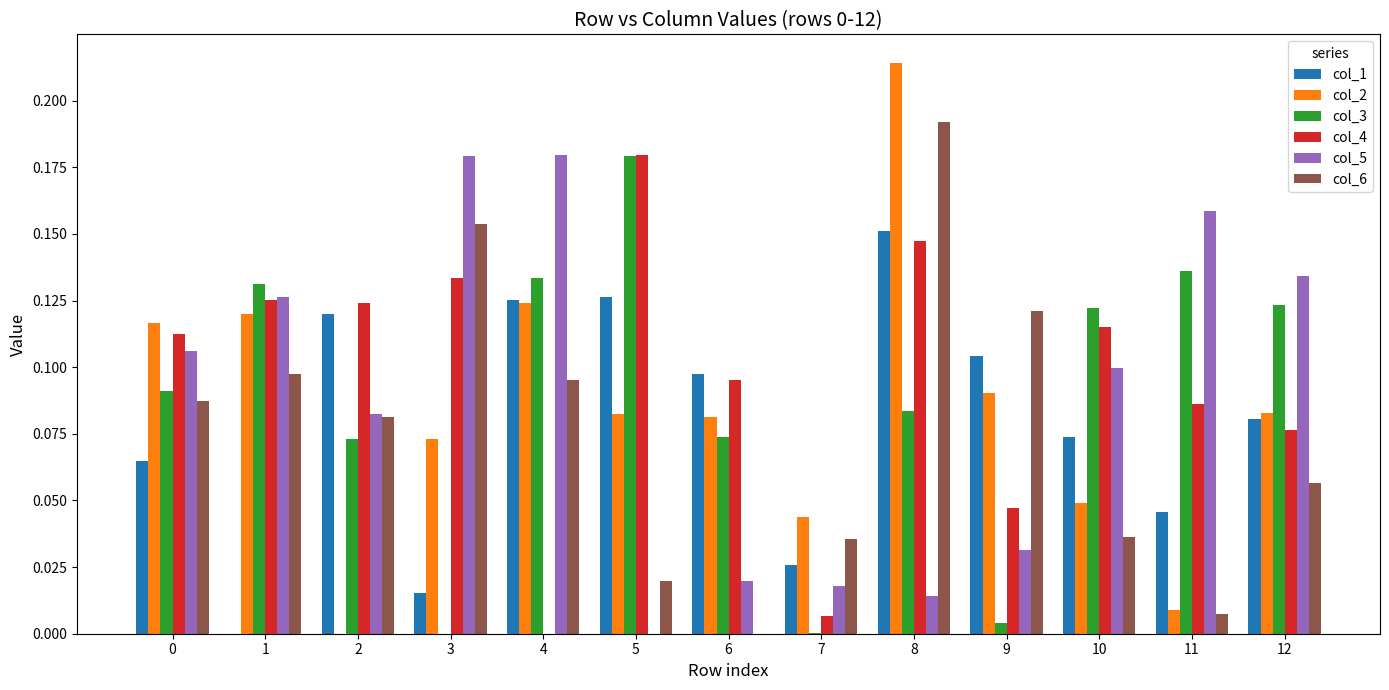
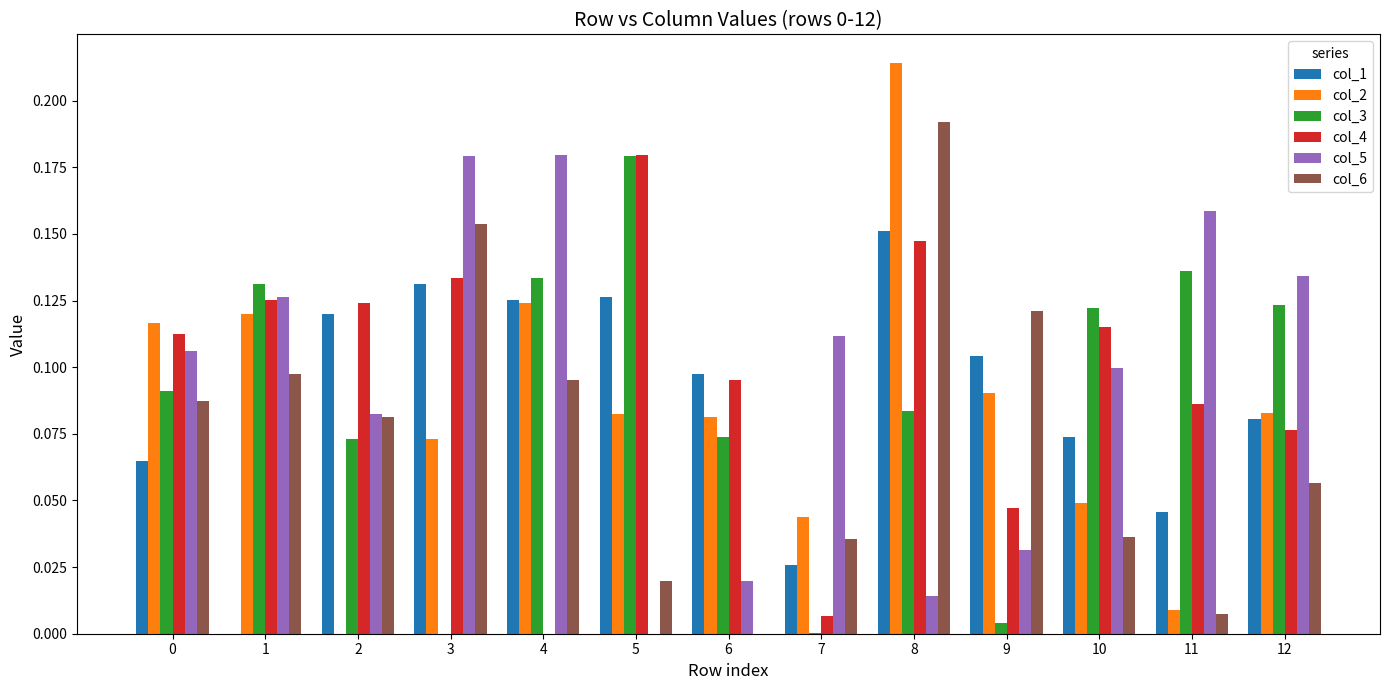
  {
    "col_1": {
      "0": 0.065,
      "2": 0.120,
-     "3": 0.015,
+     "3": 0.131,
      "4": 0.125,
      "5": 0.126,
      "6": 0.097,
      "7": 0.026,
      "8": 0.151,
      "9": 0.104,
      "10": 0.074,
      "11": 0.046,
      "12": 0.081
    },
    "col_2": {
      "0": 0.117,
      "1": 0.120,
      "3": 0.073,
      "4": 0.124,
      "5": 0.083,
      "6": 0.081,
      "7": 0.044,
      "8": 0.214,
      "9": 0.090,
      "10": 0.049,
      "11": 0.009,
      "12": 0.083
    },
    "col_3": {
      "0": 0.091,
      "1": 0.131,
      "2": 0.073,
      "4": 0.133,
      "5": 0.179,
      "6": 0.074,
      "8": 0.083,
      "9": 0.004,
      "10": 0.122,
      "11": 0.136,
      "12": 0.123
    },
    "col_4": {
      "0": 0.113,
      "1": 0.125,
      "2": 0.124,
      "3": 0.133,
      "5": 0.180,
      "6": 0.095,
      "7": 0.007,
      "8": 0.147,
      "9": 0.047,
      "10": 0.115,
      "11": 0.086,
      "12": 0.077
    },
    "col_5": {
      "0": 0.106,
      "1": 0.126,
      "2": 0.083,
      "3": 0.179,
      "4": 0.180,
      "6": 0.020,
-     "7": 0.018,
+     "7": 0.112,
      "8": 0.014,
      "9": 0.032,
      "10": 0.100,
      "11": 0.159,
      "12": 0.134
    },
    "col_6": {
      "0": 0.087,
      "1": 0.097,
      "2": 0.081,
      "3": 0.154,
      "4": 0.095,
      "5": 0.020,
      "7": 0.036,
      "8": 0.192,
      "9": 0.121,
      "10": 0.036,
      "11": 0.007,
      "12": 0.056
    }
  }
